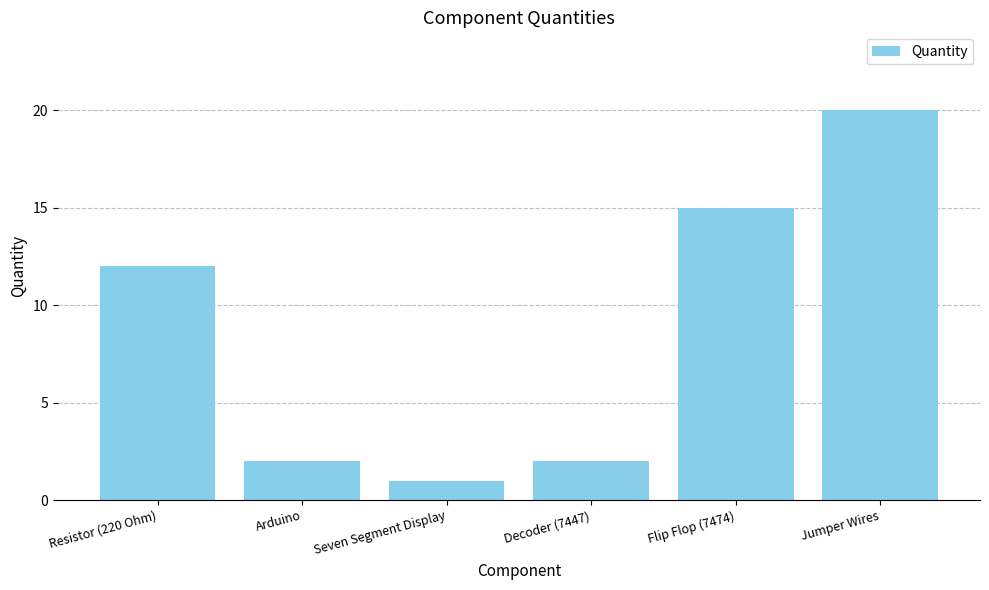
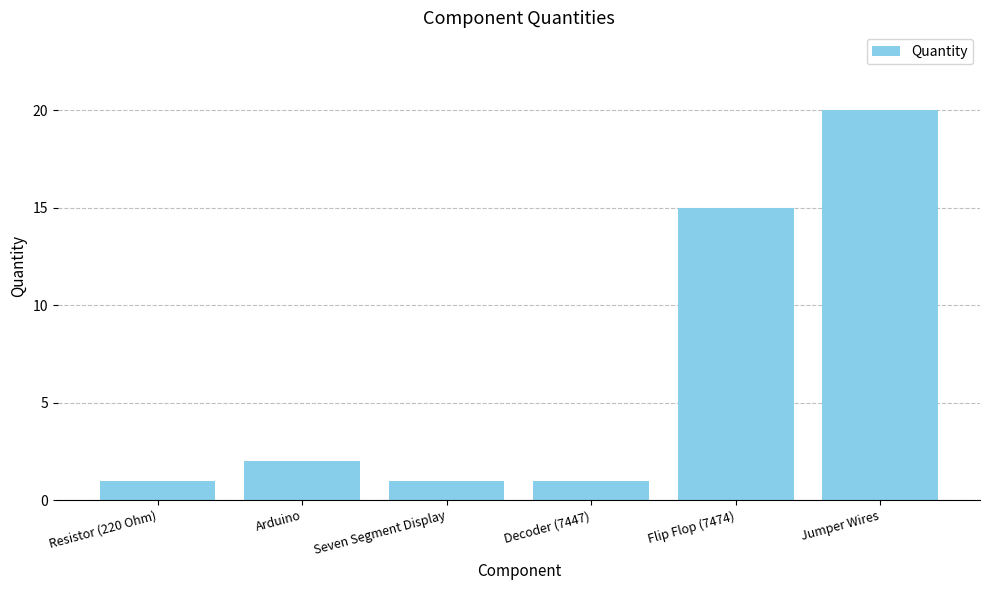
  {
-   "Resistor (220 Ohm)": 12,
+   "Resistor (220 Ohm)": 1,
    "Arduino": 2,
    "Seven Segment Display": 1,
-   "Decoder (7447)": 2,
+   "Decoder (7447)": 1,
    "Flip Flop (7474)": 15,
    "Jumper Wires": 20
  }
